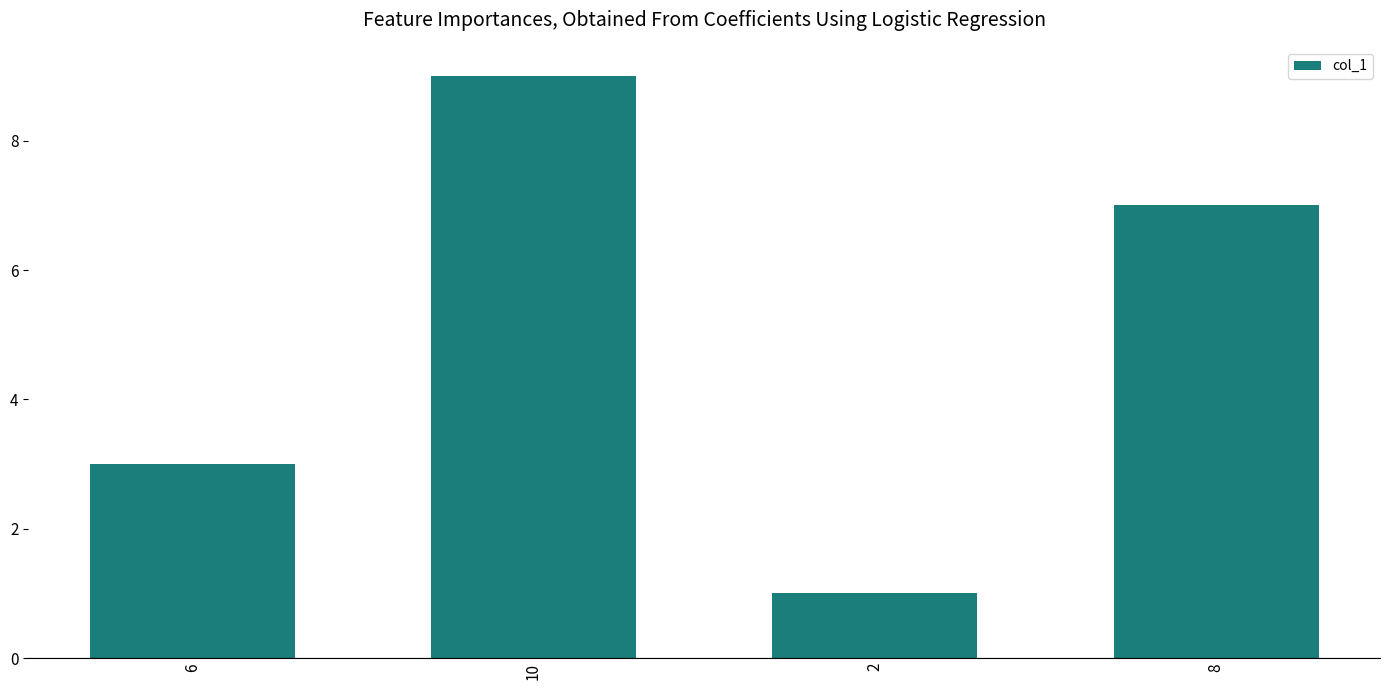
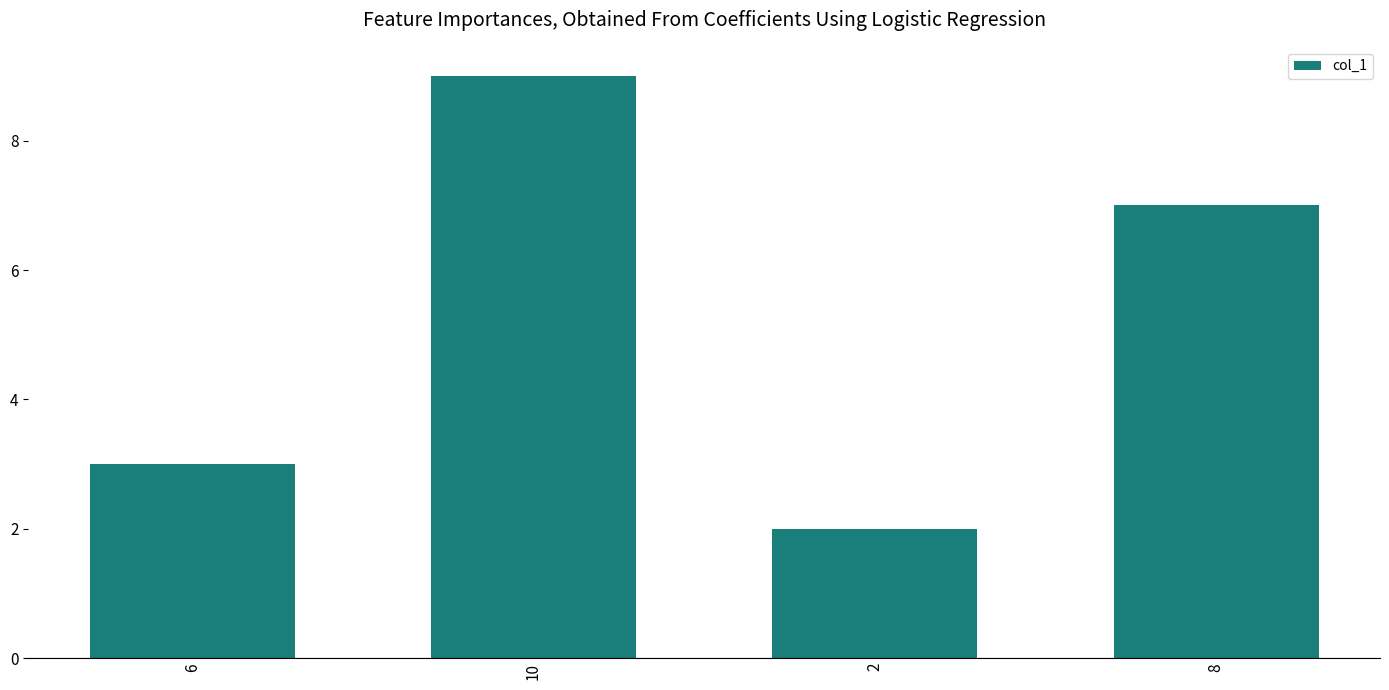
  {
    "6": 3,
    "10": 9,
-   "2": 1,
+   "2": 2,
    "8": 7
  }
